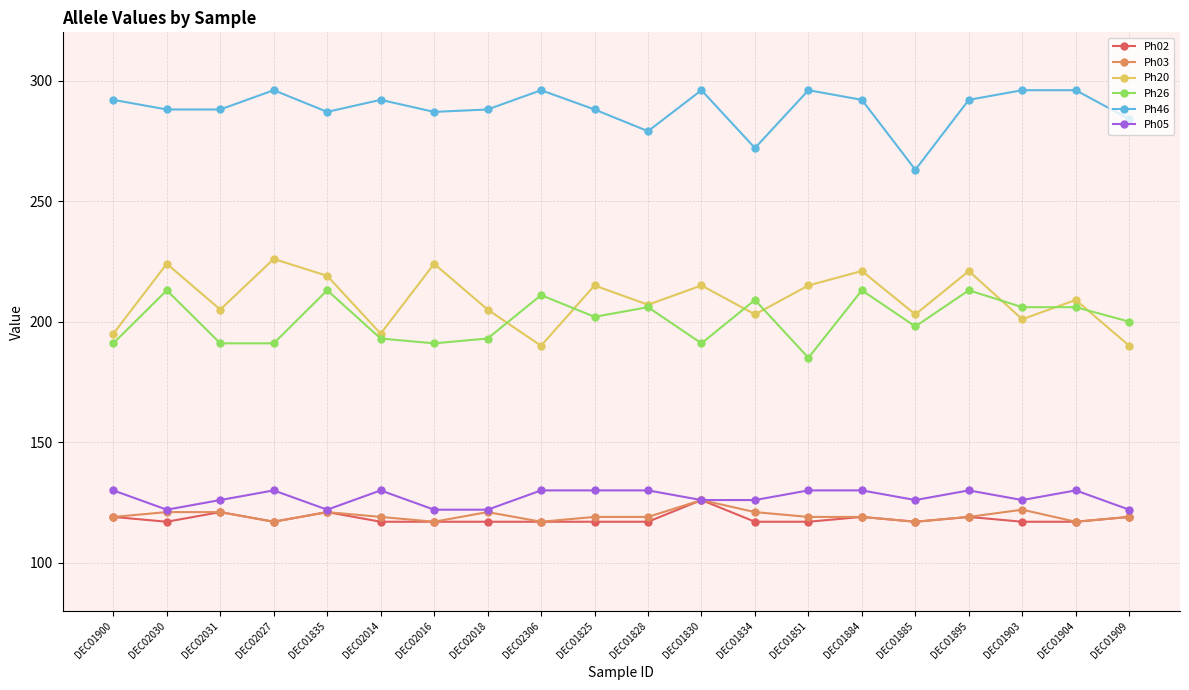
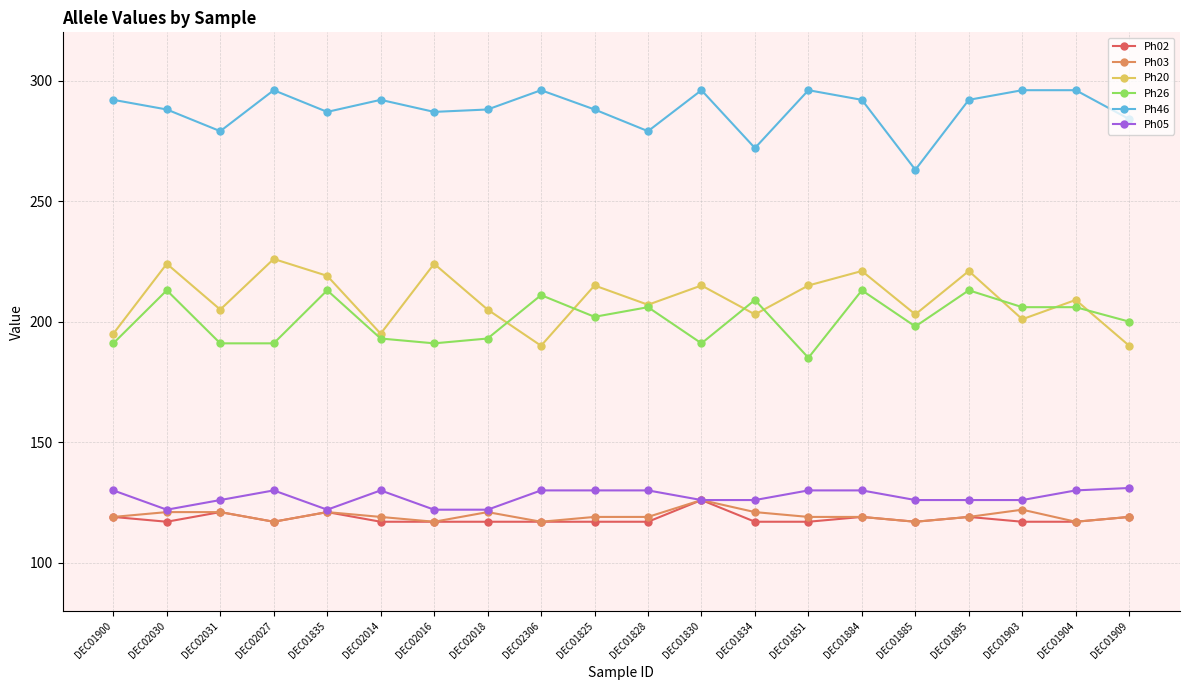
  {
    "Ph20": {
      "DEC01900": 195,
      "DEC02030": 224,
      "DEC02031": 205,
      "DEC02027": 226,
      "DEC01835": 219,
      "DEC02014": 195,
      "DEC02016": 224,
      "DEC02018": 205,
      "DEC02306": 190,
      "DEC01825": 215,
      "DEC01830": 215,
      "DEC01834": 203,
      "DEC01851": 215,
      "DEC01884": 221,
      "DEC01885": 203,
      "DEC01895": 221,
      "DEC01903": 201,
      "DEC01904": 209,
      "DEC01909": 190
    },
    "Ph26": {
      "DEC01900": 191,
      "DEC02030": 213,
      "DEC02031": 191,
      "DEC02027": 191,
      "DEC01835": 213,
      "DEC02014": 193,
      "DEC02016": 191,
      "DEC02018": 193,
      "DEC02306": 211,
      "DEC01825": 202,
      "DEC01830": 191,
      "DEC01834": 209,
      "DEC01851": 185,
      "DEC01884": 213,
      "DEC01885": 198,
      "DEC01895": 213,
      "DEC01903": 206,
      "DEC01904": 206,
      "DEC01909": 200
    },
    "Ph46": {
      "DEC01900": 292,
      "DEC02030": 288,
-     "DEC02031": 288,
+     "DEC02031": 279,
      "DEC02027": 296,
      "DEC01835": 287,
      "DEC02014": 292,
      "DEC02016": 287,
      "DEC02018": 288,
      "DEC02306": 296,
      "DEC01825": 288,
      "DEC01828": 279,
      "DEC01830": 296,
      "DEC01834": 272,
      "DEC01851": 296,
      "DEC01884": 292,
      "DEC01885": 263,
      "DEC01895": 292,
      "DEC01903": 296,
      "DEC01904": 296
    },
    "Ph05": {
      "DEC01900": 130,
      "DEC02031": 126,
      "DEC02027": 130,
      "DEC02014": 130,
      "DEC02016": 122,
      "DEC02306": 130,
      "DEC01825": 130,
      "DEC01828": 130,
      "DEC01834": 126,
      "DEC01851": 130,
      "DEC01884": 130,
      "DEC01885": 126,
-     "DEC01895": 130,
+     "DEC01895": 126,
      "DEC01903": 126,
      "DEC01904": 130,
-     "DEC01909": 122
+     "DEC01909": 131
    }
  }
